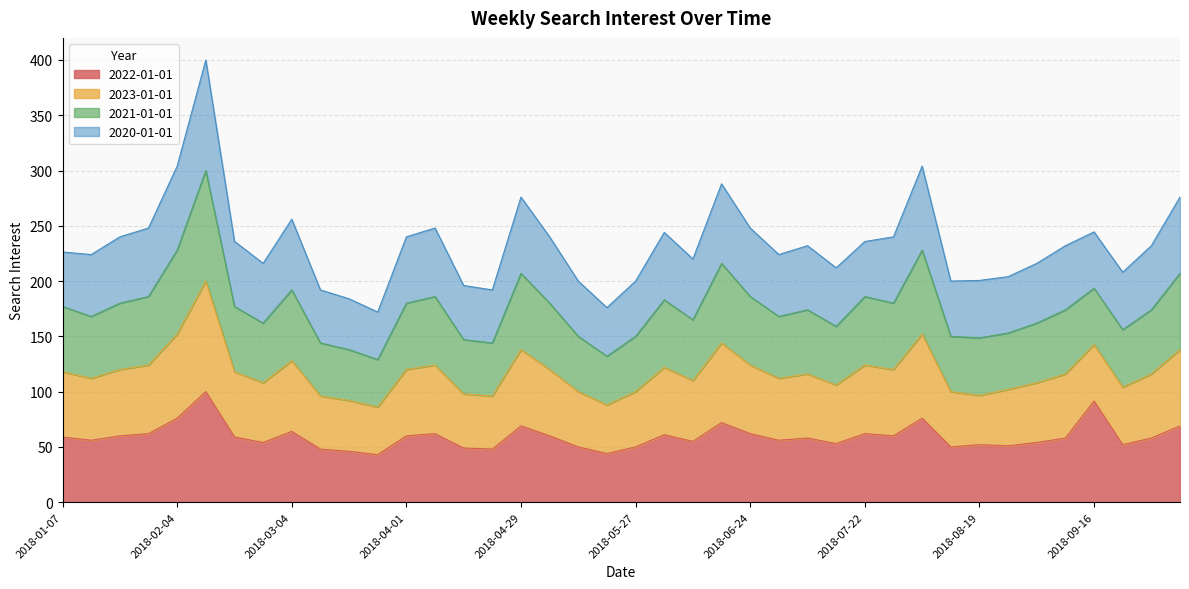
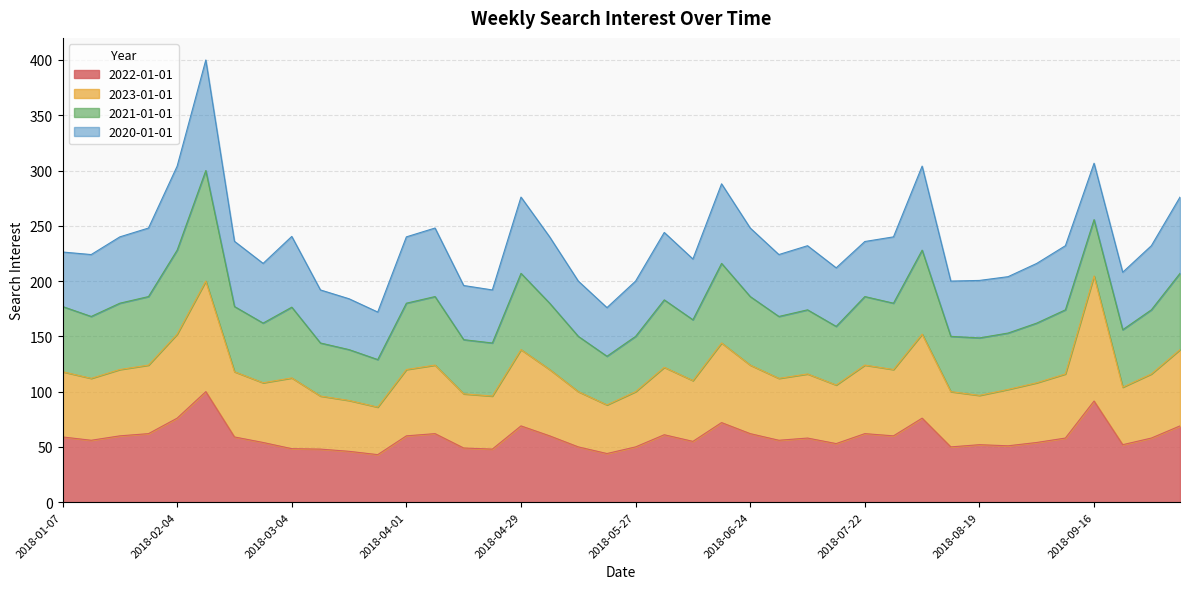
  {
    "2022-01-01": {
      "2018-01-07": 59,
      "2018-02-04": 76,
-     "2018-03-04": 64,
+     "2018-03-04": 48,
      "2018-04-01": 60,
      "2018-04-29": 69,
      "2018-05-27": 50,
      "2018-06-24": 62,
      "2018-07-22": 62,
      "2018-08-19": 52,
      "2018-09-16": 92
    },
    "2023-01-01": {
      "2018-01-07": 59,
      "2018-02-04": 76,
      "2018-03-04": 64,
      "2018-04-01": 60,
      "2018-04-29": 69,
      "2018-05-27": 50,
      "2018-06-24": 62,
      "2018-07-22": 62,
      "2018-08-19": 45,
-     "2018-09-16": 51
+     "2018-09-16": 113
    },
    "2021-01-01": {
      "2018-01-07": 59,
      "2018-02-04": 76,
      "2018-03-04": 64,
      "2018-04-01": 60,
      "2018-04-29": 69,
      "2018-05-27": 50,
      "2018-06-24": 62,
      "2018-07-22": 62,
      "2018-08-19": 52,
      "2018-09-16": 51
    },
    "2020-01-01": {
      "2018-01-07": 49,
      "2018-02-04": 76,
      "2018-03-04": 64,
      "2018-04-01": 60,
      "2018-04-29": 69,
      "2018-05-27": 50,
      "2018-06-24": 62,
      "2018-07-22": 50,
      "2018-08-19": 52,
      "2018-09-16": 51
    }
  }
